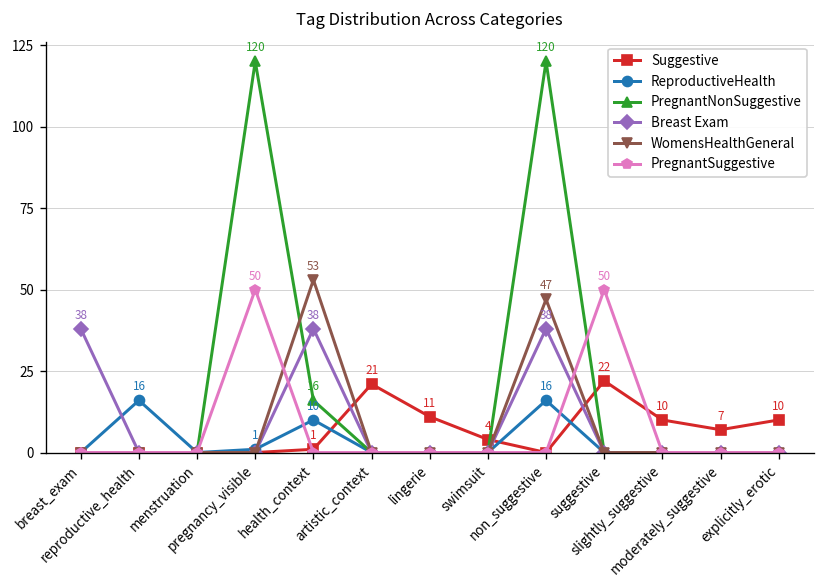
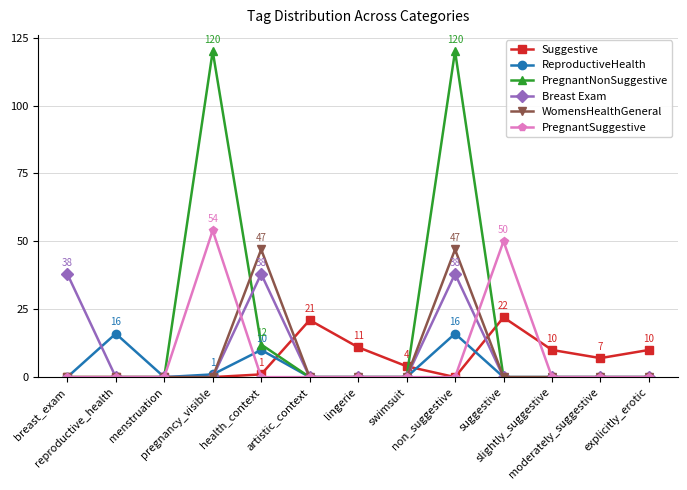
  {
    "Suggestive": {
      "health_context": 1,
      "artistic_context": 21,
      "lingerie": 11,
      "swimsuit": 4,
      "suggestive": 22,
      "slightly_suggestive": 10,
      "moderately_suggestive": 7,
      "explicitly_erotic": 10
    },
    "ReproductiveHealth": {
      "reproductive_health": 16,
      "pregnancy_visible": 1,
      "non_suggestive": 16
    },
    "PregnantNonSuggestive": {
      "pregnancy_visible": 120,
-     "health_context": 16,
+     "health_context": 12,
      "non_suggestive": 120
    },
    "Breast Exam": {
      "breast_exam": 38,
      "health_context": 38,
      "non_suggestive": 38
    },
    "WomensHealthGeneral": {
-     "health_context": 53,
+     "health_context": 47,
      "non_suggestive": 47
    },
    "PregnantSuggestive": {
-     "pregnancy_visible": 50,
+     "pregnancy_visible": 54,
      "suggestive": 50
    }
  }
